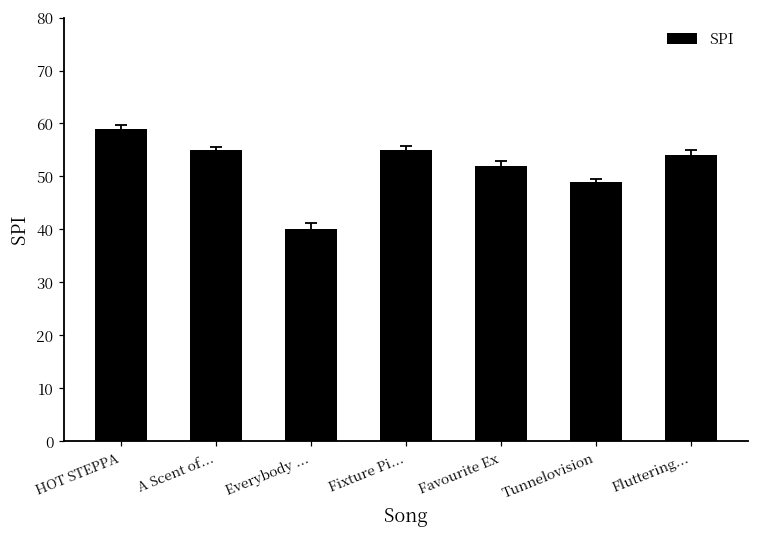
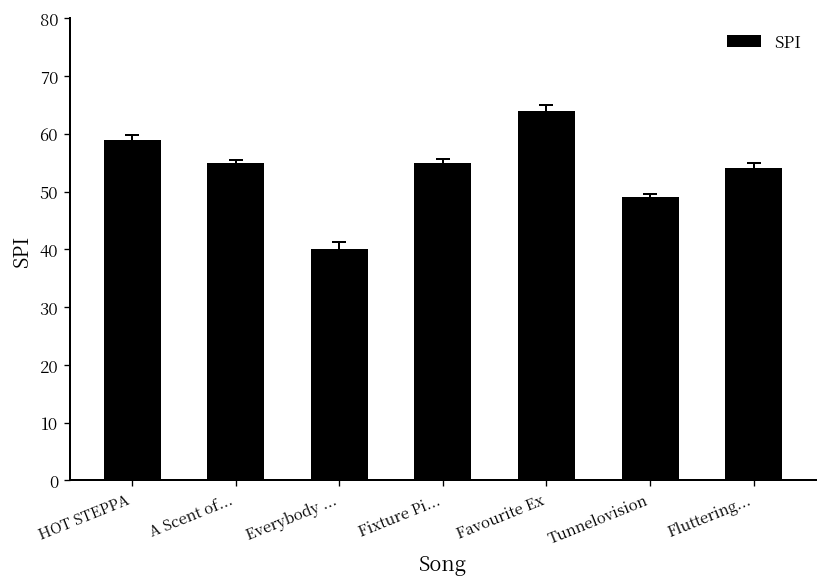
  {
    "SPI": {
      "HOT STEPPA": 59,
      "A Scent of...": 55,
      "Everybody ...": 40,
      "Fixture Pi...": 55,
-     "Favourite Ex": 52,
+     "Favourite Ex": 64,
      "Tunnelovision": 49,
      "Fluttering...": 54
    }
  }
